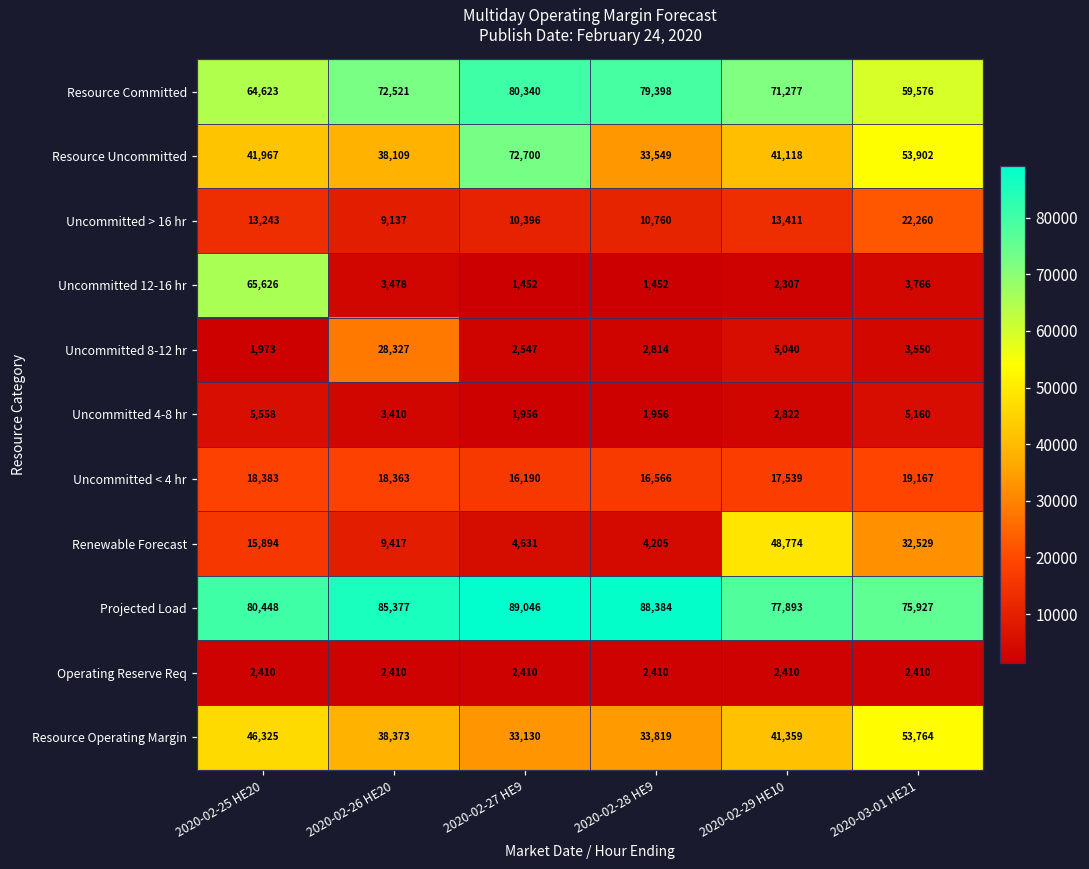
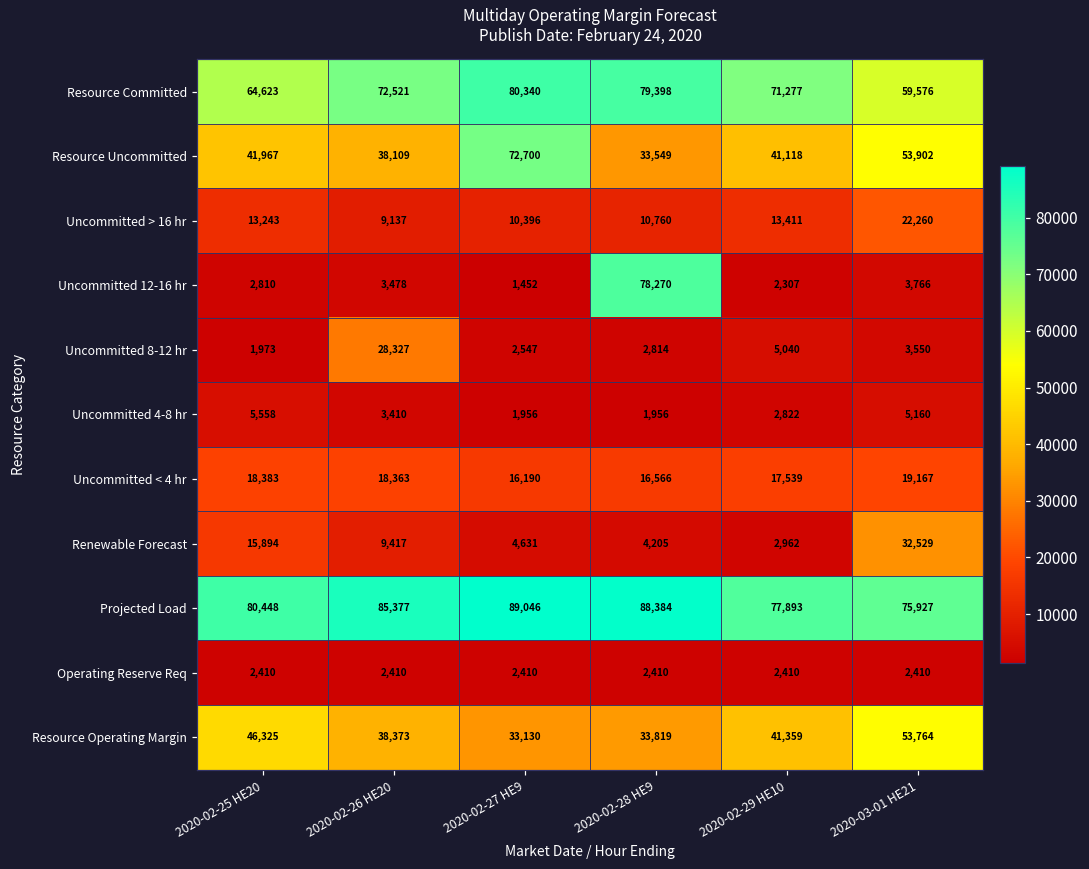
  {
    "Resource Committed": {
      "2020-02-25 HE20": "64,623",
      "2020-02-26 HE20": "72,521",
      "2020-02-27 HE9": "80,340",
      "2020-02-28 HE9": "79,398",
      "2020-02-29 HE10": "71,277",
      "2020-03-01 HE21": "59,576"
    },
    "Resource Uncommitted": {
      "2020-02-25 HE20": "41,967",
      "2020-02-26 HE20": "38,109",
      "2020-02-27 HE9": "72,700",
      "2020-02-28 HE9": "33,549",
      "2020-02-29 HE10": "41,118",
      "2020-03-01 HE21": "53,902"
    },
    "Uncommitted > 16 hr": {
      "2020-02-25 HE20": "13,243",
      "2020-02-26 HE20": "9,137",
      "2020-02-27 HE9": "10,396",
      "2020-02-28 HE9": "10,760",
      "2020-02-29 HE10": "13,411",
      "2020-03-01 HE21": "22,260"
    },
    "Uncommitted 12-16 hr": {
-     "2020-02-25 HE20": "65,626",
+     "2020-02-25 HE20": "2,810",
      "2020-02-26 HE20": "3,478",
      "2020-02-27 HE9": "1,452",
-     "2020-02-28 HE9": "1,452",
+     "2020-02-28 HE9": "78,270",
      "2020-02-29 HE10": "2,307",
      "2020-03-01 HE21": "3,766"
    },
    "Uncommitted 8-12 hr": {
      "2020-02-25 HE20": "1,973",
      "2020-02-26 HE20": "28,327",
      "2020-02-27 HE9": "2,547",
      "2020-02-28 HE9": "2,814",
      "2020-02-29 HE10": "5,040",
      "2020-03-01 HE21": "3,550"
    },
    "Uncommitted 4-8 hr": {
      "2020-02-25 HE20": "5,558",
      "2020-02-26 HE20": "3,410",
      "2020-02-27 HE9": "1,956",
      "2020-02-28 HE9": "1,956",
      "2020-02-29 HE10": "2,822",
      "2020-03-01 HE21": "5,160"
    },
    "Uncommitted < 4 hr": {
      "2020-02-25 HE20": "18,383",
      "2020-02-26 HE20": "18,363",
      "2020-02-27 HE9": "16,190",
      "2020-02-28 HE9": "16,566",
      "2020-02-29 HE10": "17,539",
      "2020-03-01 HE21": "19,167"
    },
    "Renewable Forecast": {
      "2020-02-25 HE20": "15,894",
      "2020-02-26 HE20": "9,417",
      "2020-02-27 HE9": "4,631",
      "2020-02-28 HE9": "4,205",
-     "2020-02-29 HE10": "48,774",
+     "2020-02-29 HE10": "2,962",
      "2020-03-01 HE21": "32,529"
    },
    "Projected Load": {
      "2020-02-25 HE20": "80,448",
      "2020-02-26 HE20": "85,377",
      "2020-02-27 HE9": "89,046",
      "2020-02-28 HE9": "88,384",
      "2020-02-29 HE10": "77,893",
      "2020-03-01 HE21": "75,927"
    },
    "Operating Reserve Req": {
      "2020-02-25 HE20": "2,410",
      "2020-02-26 HE20": "2,410",
      "2020-02-27 HE9": "2,410",
      "2020-02-28 HE9": "2,410",
      "2020-02-29 HE10": "2,410",
      "2020-03-01 HE21": "2,410"
    },
    "Resource Operating Margin": {
      "2020-02-25 HE20": "46,325",
      "2020-02-26 HE20": "38,373",
      "2020-02-27 HE9": "33,130",
      "2020-02-28 HE9": "33,819",
      "2020-02-29 HE10": "41,359",
      "2020-03-01 HE21": "53,764"
    }
  }
